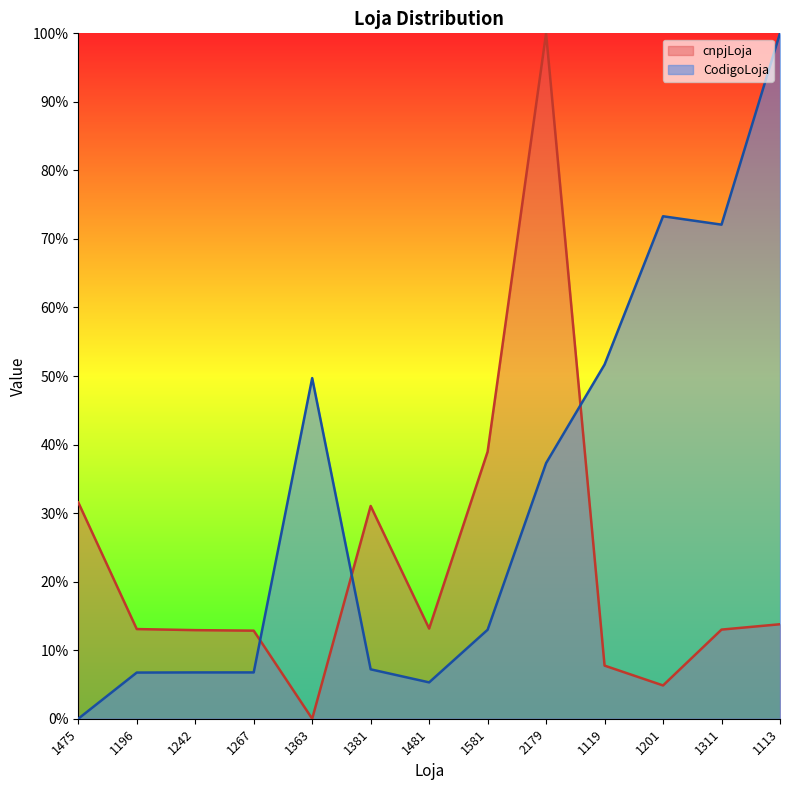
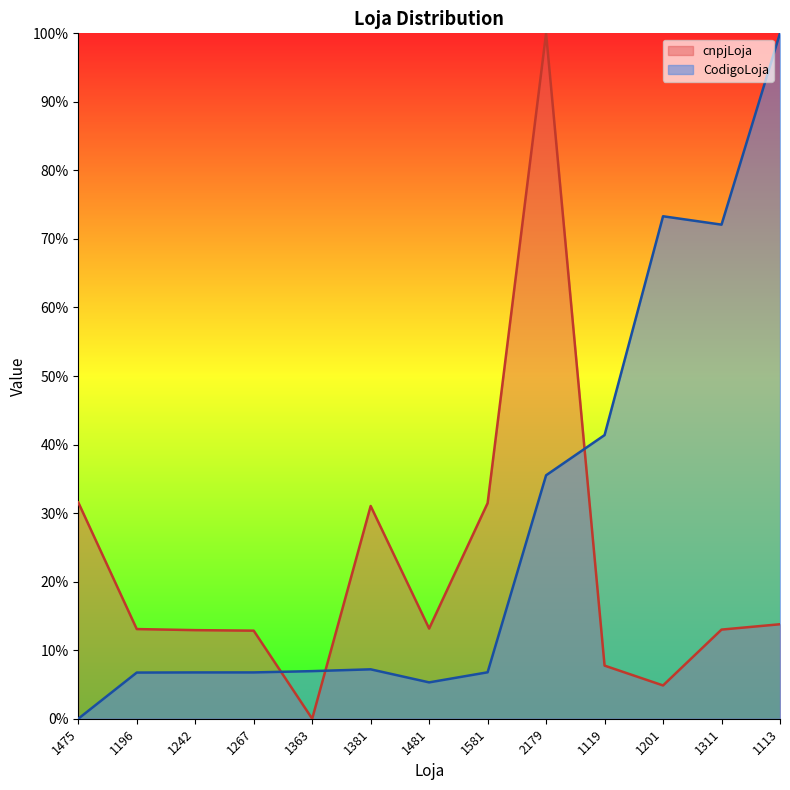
  {
    "cnpjLoja": {
      "1475": "32%",
      "1196": "13%",
      "1242": "13%",
      "1267": "13%",
      "1363": "0%",
      "1381": "31%",
      "1481": "13%",
-     "1581": "39%",
+     "1581": "31%",
      "2179": "100%",
      "1119": "8%",
      "1201": "5%",
      "1311": "13%",
      "1113": "14%"
    },
    "CodigoLoja": {
      "1475": "0%",
      "1196": "7%",
      "1242": "7%",
      "1267": "7%",
-     "1363": "50%",
+     "1363": "7%",
      "1381": "7%",
      "1481": "5%",
-     "1581": "13%",
-     "2179": "37%",
-     "1119": "52%",
+     "1581": "7%",
+     "2179": "36%",
+     "1119": "41%",
      "1201": "73%",
      "1311": "72%",
      "1113": "100%"
    }
  }
